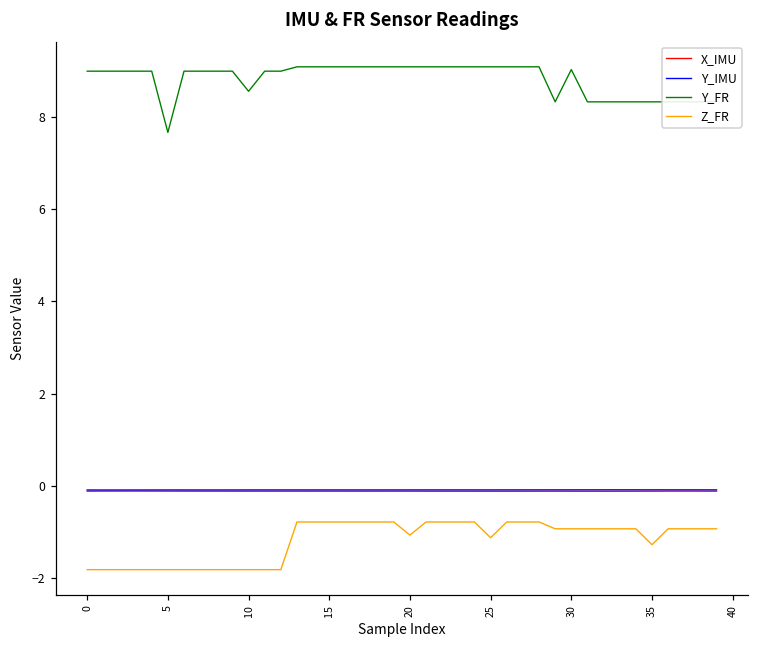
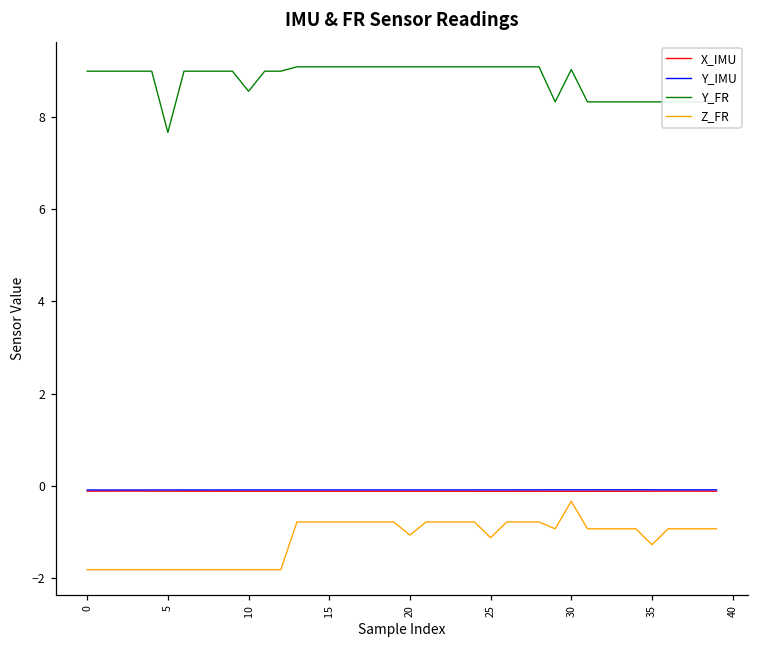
  {
    "Y_FR": {
      "0": 9.0,
      "5": 7.7,
      "10": 8.6,
      "15": 9.1,
      "20": 9.1,
      "25": 9.1,
      "30": 9.0,
      "35": 8.3
    },
    "Z_FR": {
      "0": -1.8,
      "5": -1.8,
      "10": -1.8,
      "15": -0.8,
      "20": -1.1,
      "25": -1.1,
-     "30": -0.9,
+     "30": -0.3,
      "35": -1.3
    }
  }
